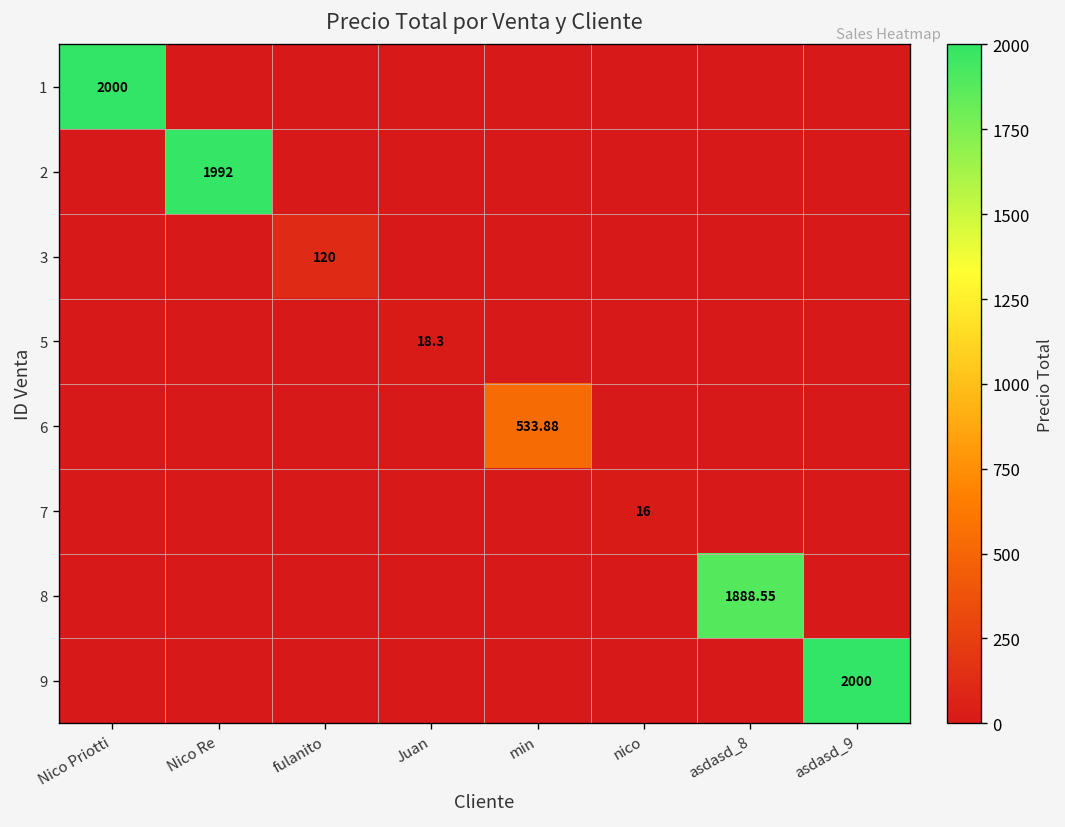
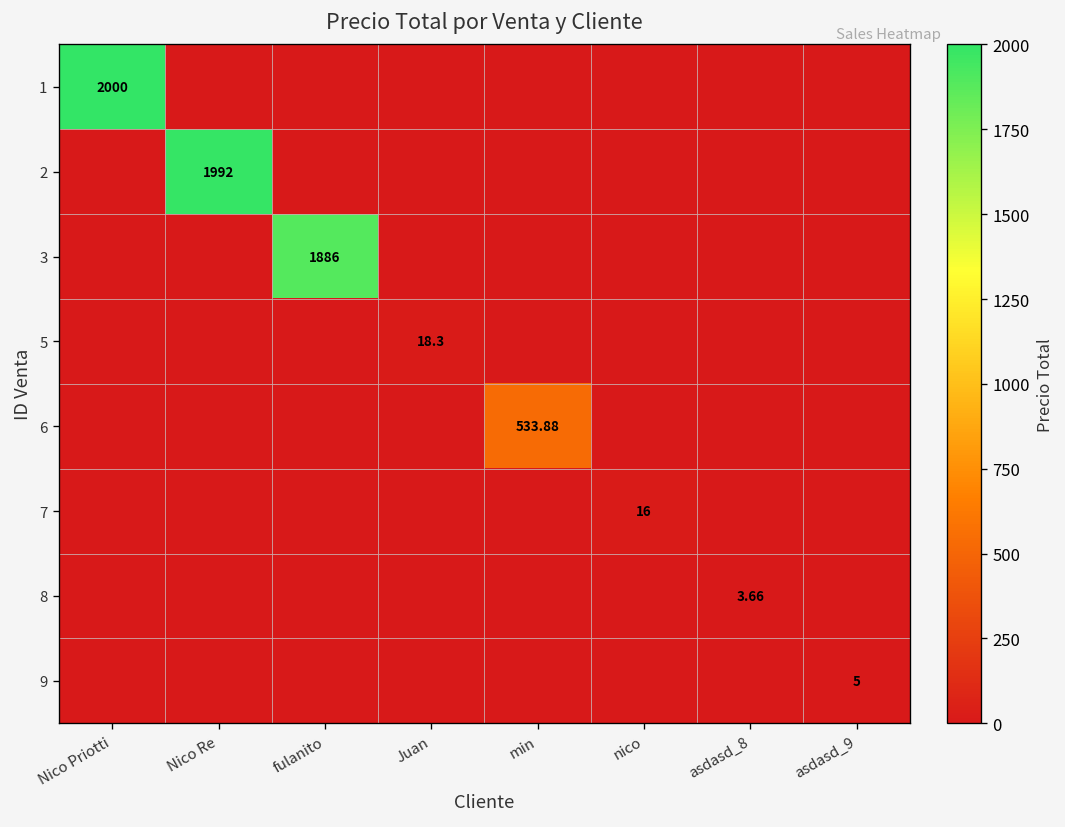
  {
    "1": {
      "Nico Priotti": 2000
    },
    "2": {
      "Nico Re": 1992
    },
    "3": {
-     "fulanito": 120
+     "fulanito": 1886
    },
    "5": {
      "Juan": 18.3
    },
    "6": {
      "min": 533.88
    },
    "7": {
      "nico": 16
    },
    "8": {
-     "asdasd_8": 1888.55
+     "asdasd_8": 3.66
    },
    "9": {
-     "asdasd_9": 2000
+     "asdasd_9": 5
    }
  }
